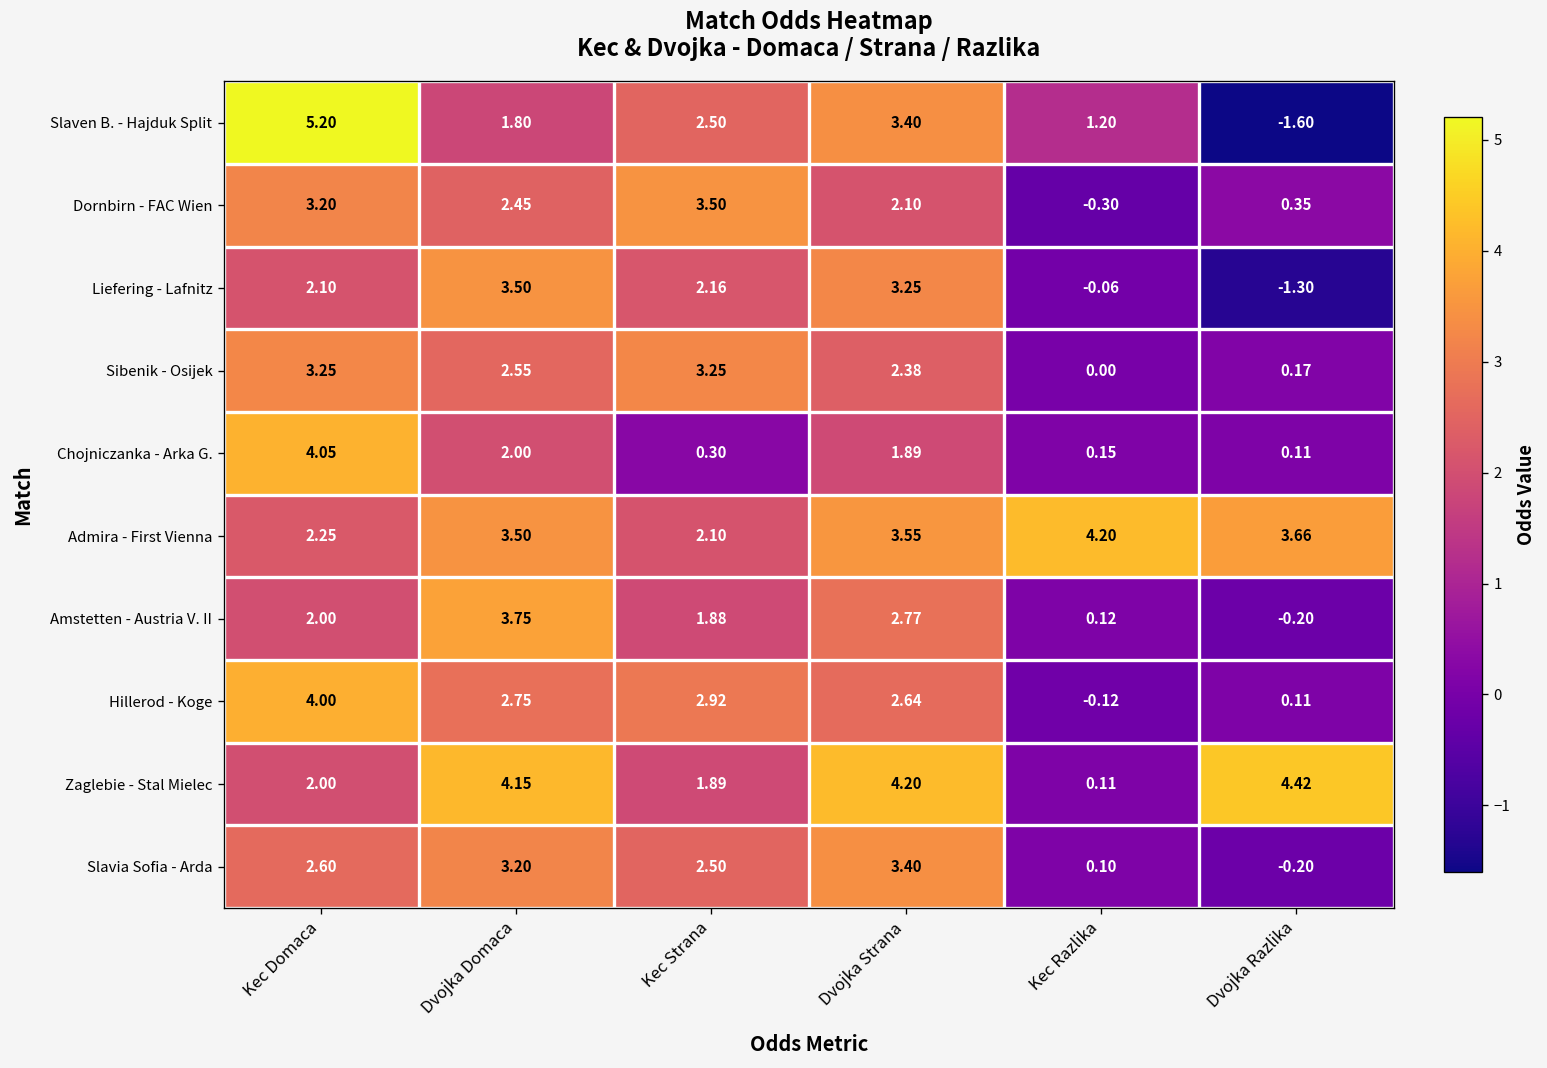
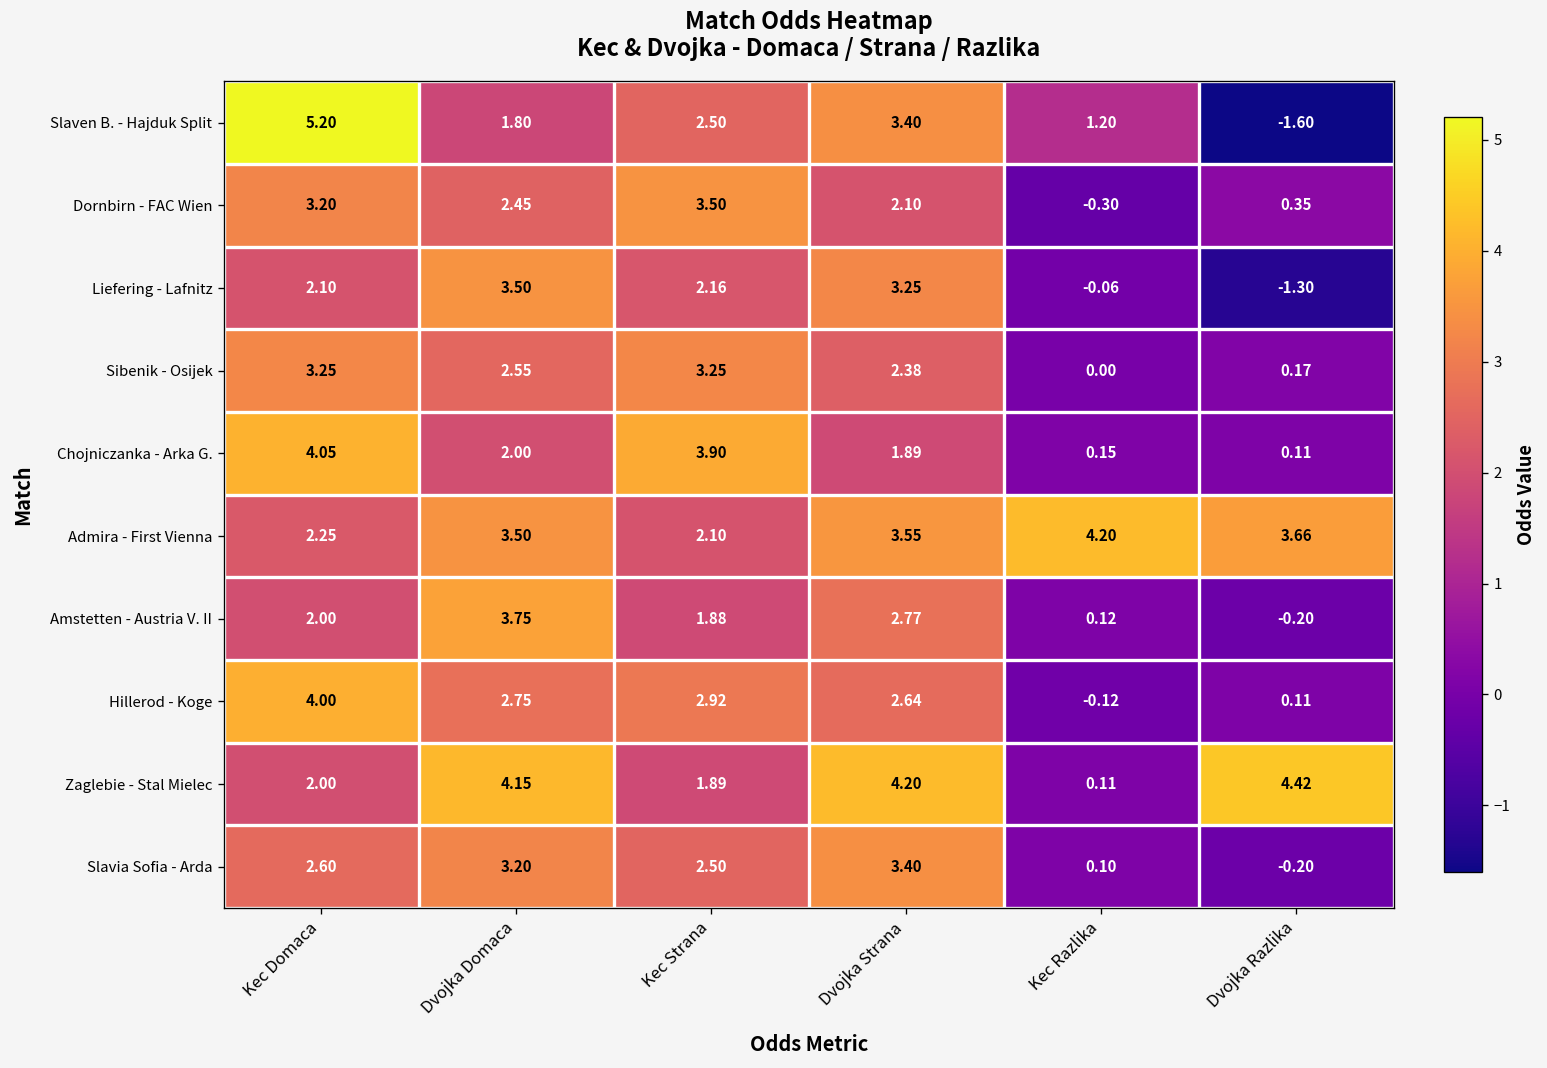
  {
    "Slaven B. - Hajduk Split": {
      "Kec Domaca": 5.20,
      "Dvojka Domaca": 1.80,
      "Kec Strana": 2.50,
      "Dvojka Strana": 3.40,
      "Kec Razlika": 1.20,
      "Dvojka Razlika": -1.60
    },
    "Dornbirn - FAC Wien": {
      "Kec Domaca": 3.20,
      "Dvojka Domaca": 2.45,
      "Kec Strana": 3.50,
      "Dvojka Strana": 2.10,
      "Kec Razlika": -0.30,
      "Dvojka Razlika": 0.35
    },
    "Liefering - Lafnitz": {
      "Kec Domaca": 2.10,
      "Dvojka Domaca": 3.50,
      "Kec Strana": 2.16,
      "Dvojka Strana": 3.25,
      "Kec Razlika": -0.06,
      "Dvojka Razlika": -1.30
    },
    "Sibenik - Osijek": {
      "Kec Domaca": 3.25,
      "Dvojka Domaca": 2.55,
      "Kec Strana": 3.25,
      "Dvojka Strana": 2.38,
      "Kec Razlika": 0.00,
      "Dvojka Razlika": 0.17
    },
    "Chojniczanka - Arka G.": {
      "Kec Domaca": 4.05,
      "Dvojka Domaca": 2.00,
-     "Kec Strana": 0.30,
+     "Kec Strana": 3.90,
      "Dvojka Strana": 1.89,
      "Kec Razlika": 0.15,
      "Dvojka Razlika": 0.11
    },
    "Admira - First Vienna": {
      "Kec Domaca": 2.25,
      "Dvojka Domaca": 3.50,
      "Kec Strana": 2.10,
      "Dvojka Strana": 3.55,
      "Kec Razlika": 4.20,
      "Dvojka Razlika": 3.66
    },
    "Amstetten - Austria V. II": {
      "Kec Domaca": 2.00,
      "Dvojka Domaca": 3.75,
      "Kec Strana": 1.88,
      "Dvojka Strana": 2.77,
      "Kec Razlika": 0.12,
      "Dvojka Razlika": -0.20
    },
    "Hillerod - Koge": {
      "Kec Domaca": 4.00,
      "Dvojka Domaca": 2.75,
      "Kec Strana": 2.92,
      "Dvojka Strana": 2.64,
      "Kec Razlika": -0.12,
      "Dvojka Razlika": 0.11
    },
    "Zaglebie - Stal Mielec": {
      "Kec Domaca": 2.00,
      "Dvojka Domaca": 4.15,
      "Kec Strana": 1.89,
      "Dvojka Strana": 4.20,
      "Kec Razlika": 0.11,
      "Dvojka Razlika": 4.42
    },
    "Slavia Sofia - Arda": {
      "Kec Domaca": 2.60,
      "Dvojka Domaca": 3.20,
      "Kec Strana": 2.50,
      "Dvojka Strana": 3.40,
      "Kec Razlika": 0.10,
      "Dvojka Razlika": -0.20
    }
  }
